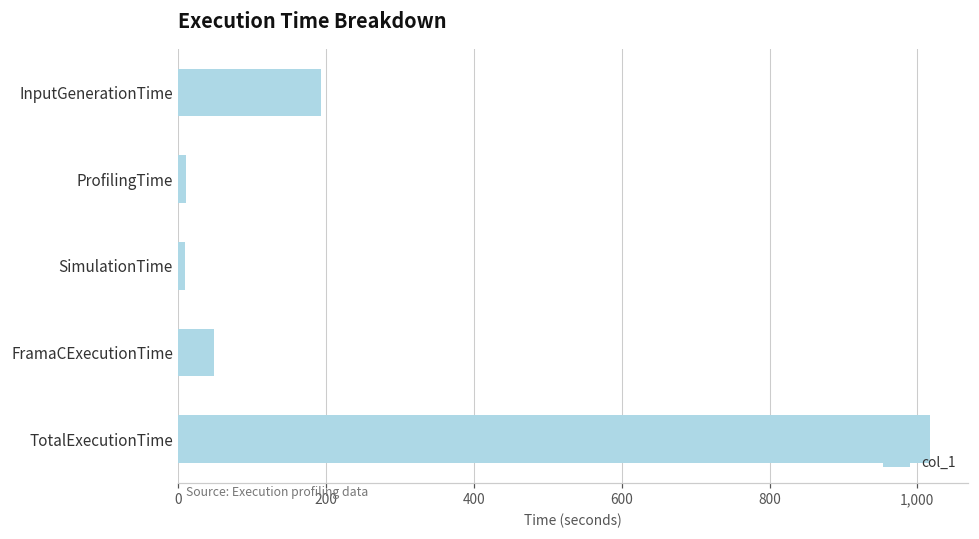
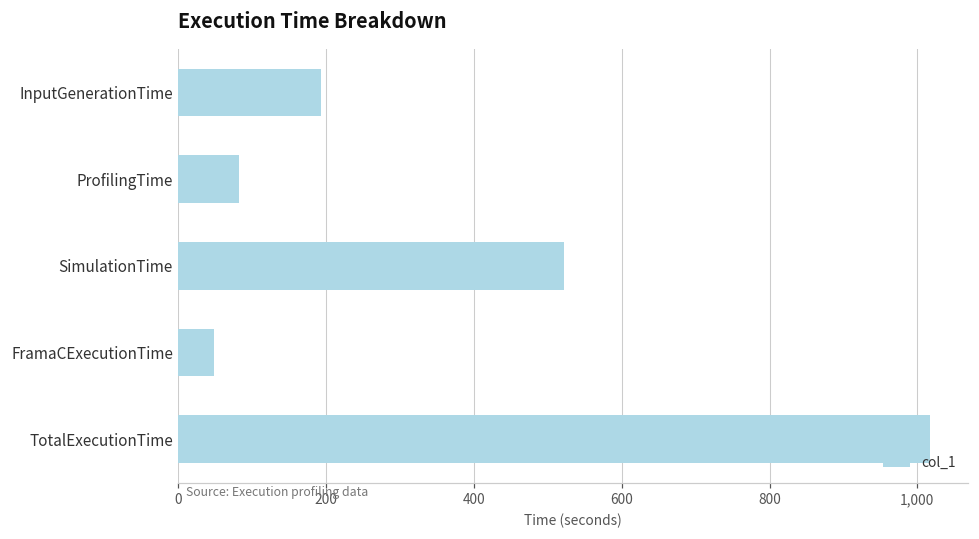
  {
    "InputGenerationTime": "190",
-   "ProfilingTime": "10",
-   "SimulationTime": "10",
+   "ProfilingTime": "80",
+   "SimulationTime": "520",
    "FramaCExecutionTime": "50",
    "TotalExecutionTime": "1,020"
  }
